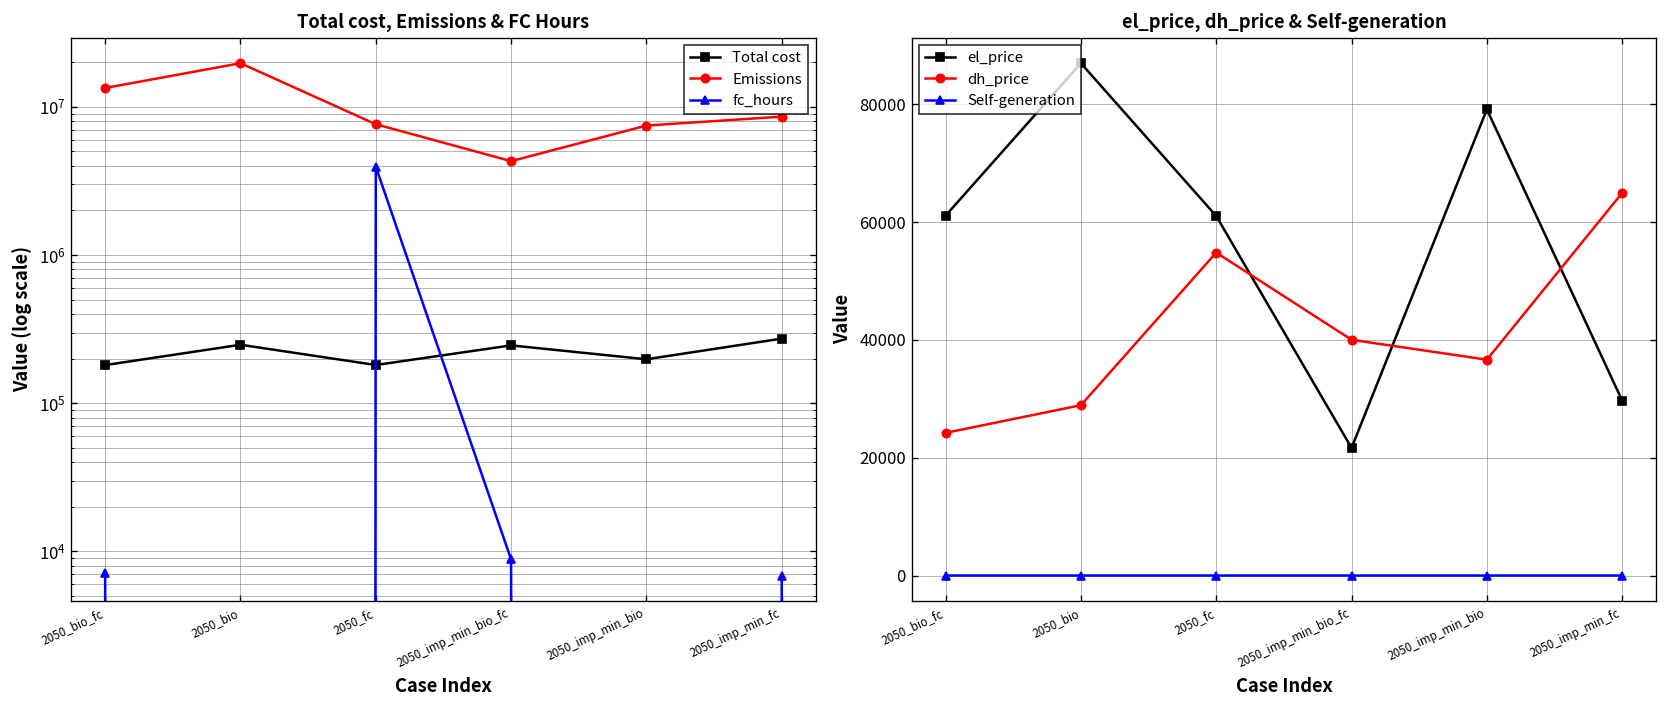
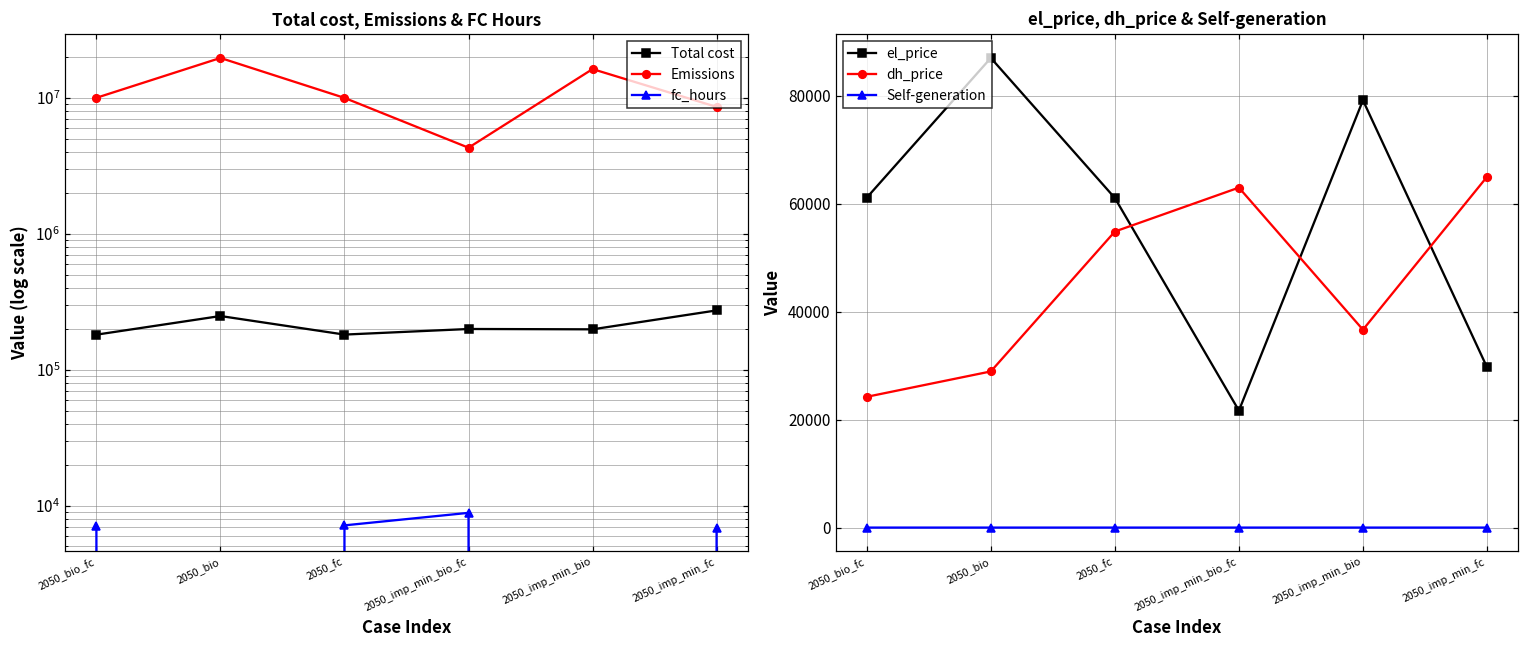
  {
    "Total cost, Emissions & FC Hours": {
      "Total cost": {
        "2050_bio_fc": 180000,
        "2050_bio": 250000,
        "2050_fc": 180000,
-       "2050_imp_min_bio_fc": 250000,
+       "2050_imp_min_bio_fc": 200000,
        "2050_imp_min_bio": 200000,
        "2050_imp_min_fc": 270000
      },
      "Emissions": {
-       "2050_bio_fc": 13000000,
+       "2050_bio_fc": 10000000,
        "2050_bio": 20000000,
-       "2050_fc": 8000000,
+       "2050_fc": 10000000,
        "2050_imp_min_bio_fc": 4300000,
-       "2050_imp_min_bio": 7000000
+       "2050_imp_min_bio": 16000000
      },
      "fc_hours": {
        "2050_bio_fc": 7000,
-       "2050_fc": 3900000,
+       "2050_fc": 7000,
        "2050_imp_min_bio_fc": 9000,
        "2050_imp_min_fc": 7000
      }
    },
    "el_price, dh_price & Self-generation": {
      "el_price": {
        "2050_bio_fc": 61000,
        "2050_fc": 61000,
        "2050_imp_min_bio_fc": 22000,
        "2050_imp_min_bio": 79000,
        "2050_imp_min_fc": 30000
      },
      "dh_price": {
        "2050_bio_fc": 24000,
        "2050_bio": 29000,
        "2050_fc": 55000,
-       "2050_imp_min_bio_fc": 40000,
+       "2050_imp_min_bio_fc": 63000,
        "2050_imp_min_bio": 37000,
        "2050_imp_min_fc": 65000
      },
      "Self-generation": {
        "2050_bio_fc": 0,
        "2050_bio": 0,
        "2050_fc": 0,
        "2050_imp_min_bio_fc": 0,
        "2050_imp_min_bio": 0,
        "2050_imp_min_fc": 0
      }
    }
  }
